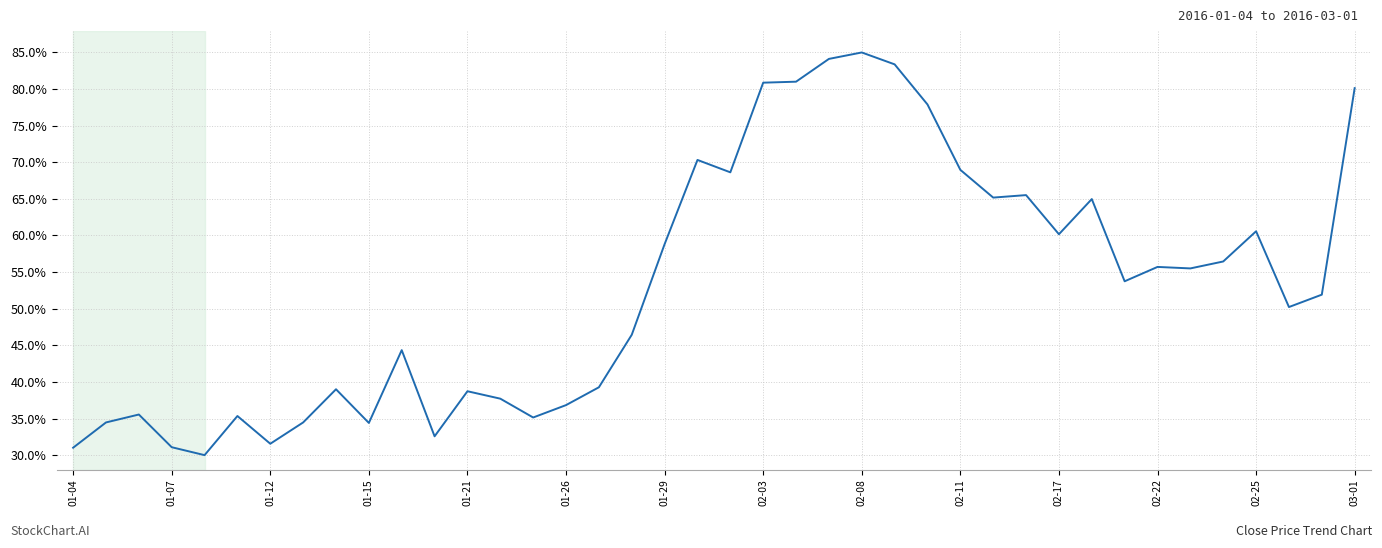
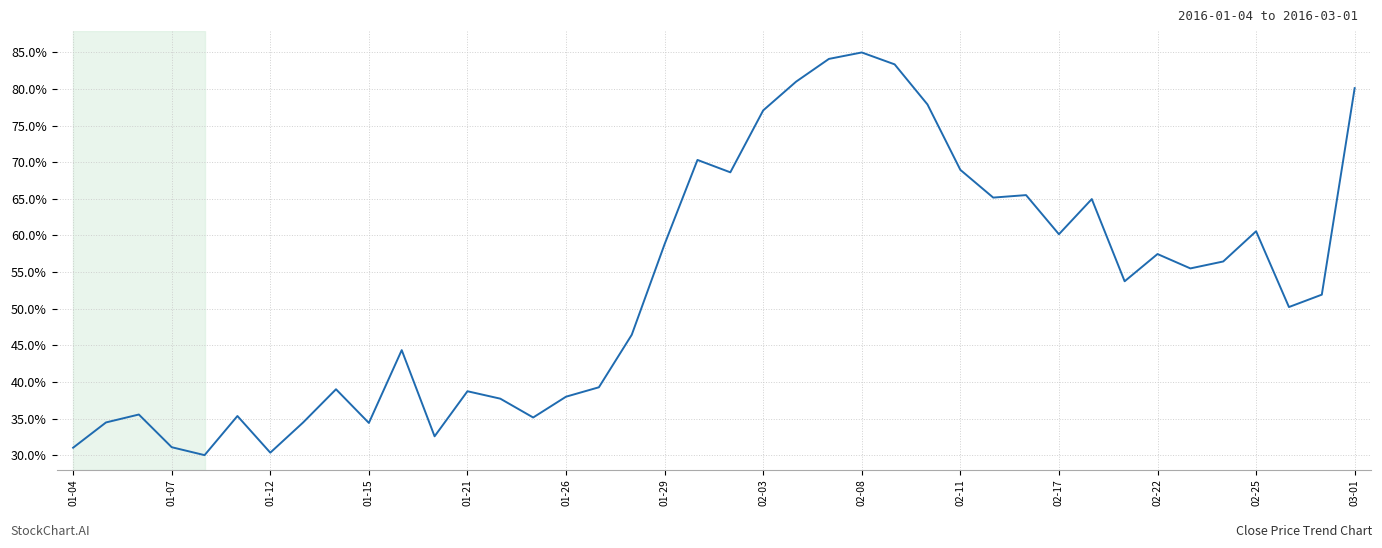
  {
    "01-04": "31%",
    "01-07": "31%",
-   "01-12": "32%",
+   "01-12": "30%",
    "01-15": "34%",
    "01-21": "39%",
-   "01-26": "37%",
+   "01-26": "38%",
    "01-29": "59%",
-   "02-03": "81%",
+   "02-03": "77%",
    "02-08": "85%",
    "02-11": "69%",
    "02-17": "60%",
-   "02-22": "56%",
+   "02-22": "57%",
    "02-25": "61%",
    "03-01": "80%"
  }
